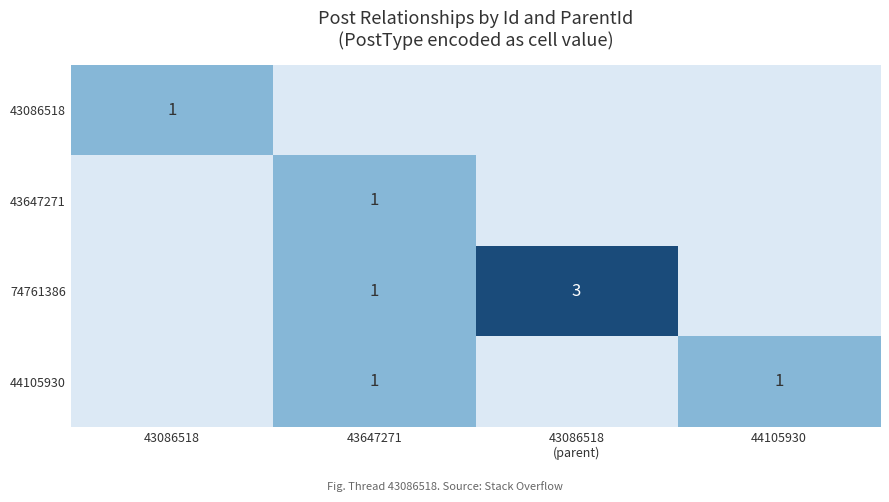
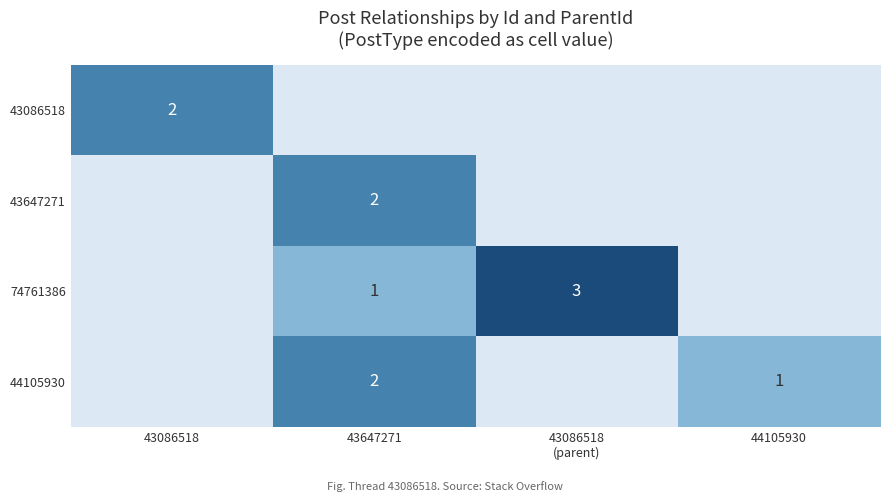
  {
    "43086518": {
-     "43086518": 1
+     "43086518": 2
    },
    "43647271": {
-     "43647271": 1
+     "43647271": 2
    },
    "74761386": {
      "43647271": 1,
      "43086518 (parent)": 3
    },
    "44105930": {
-     "43647271": 1,
+     "43647271": 2,
      "44105930": 1
    }
  }
